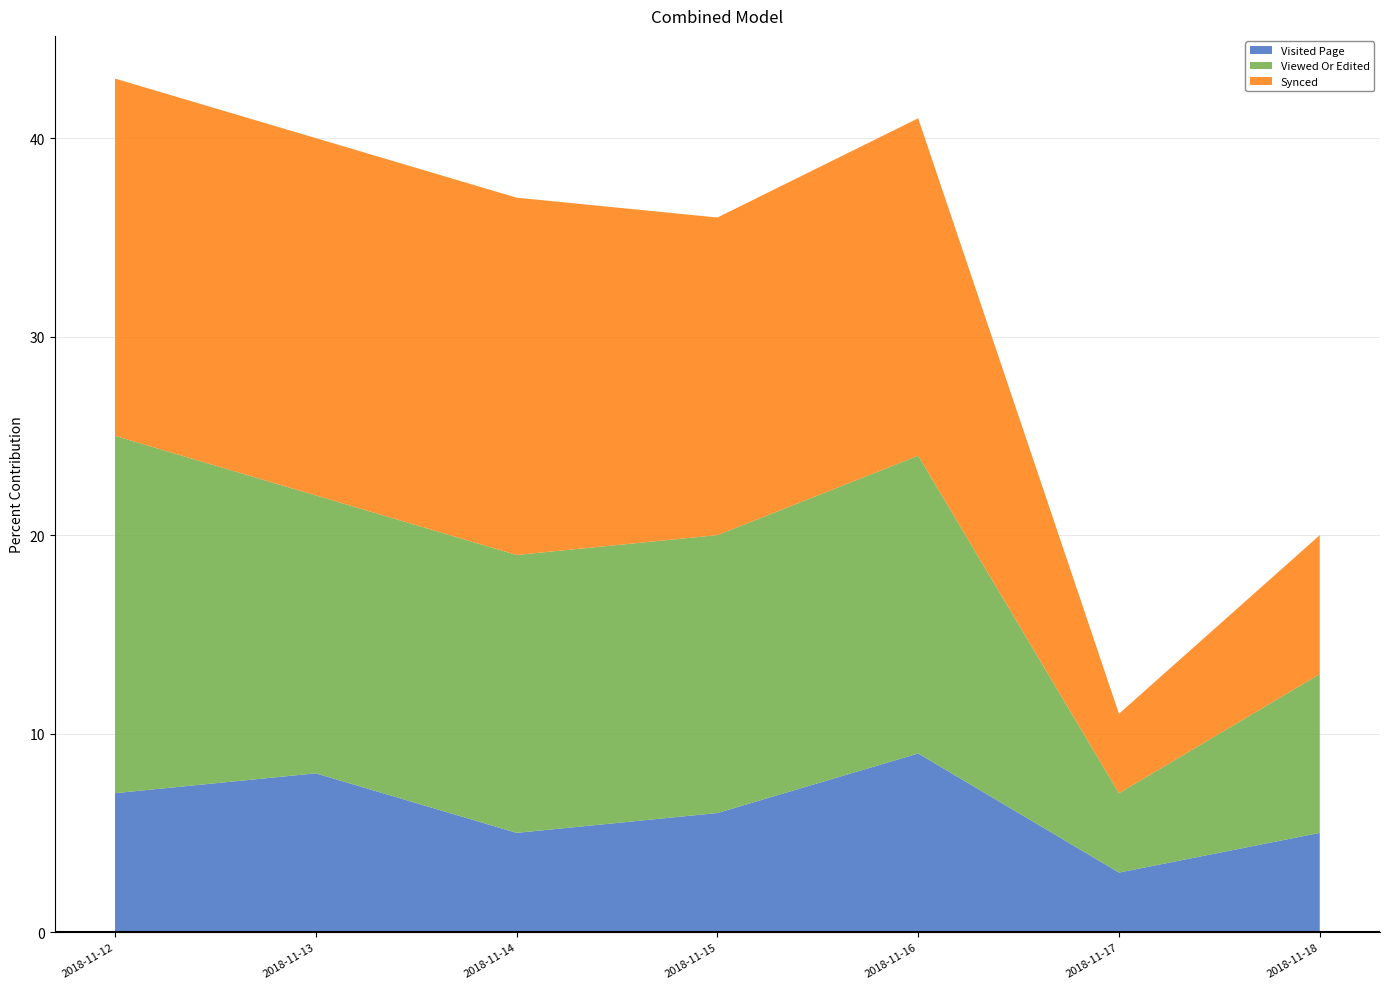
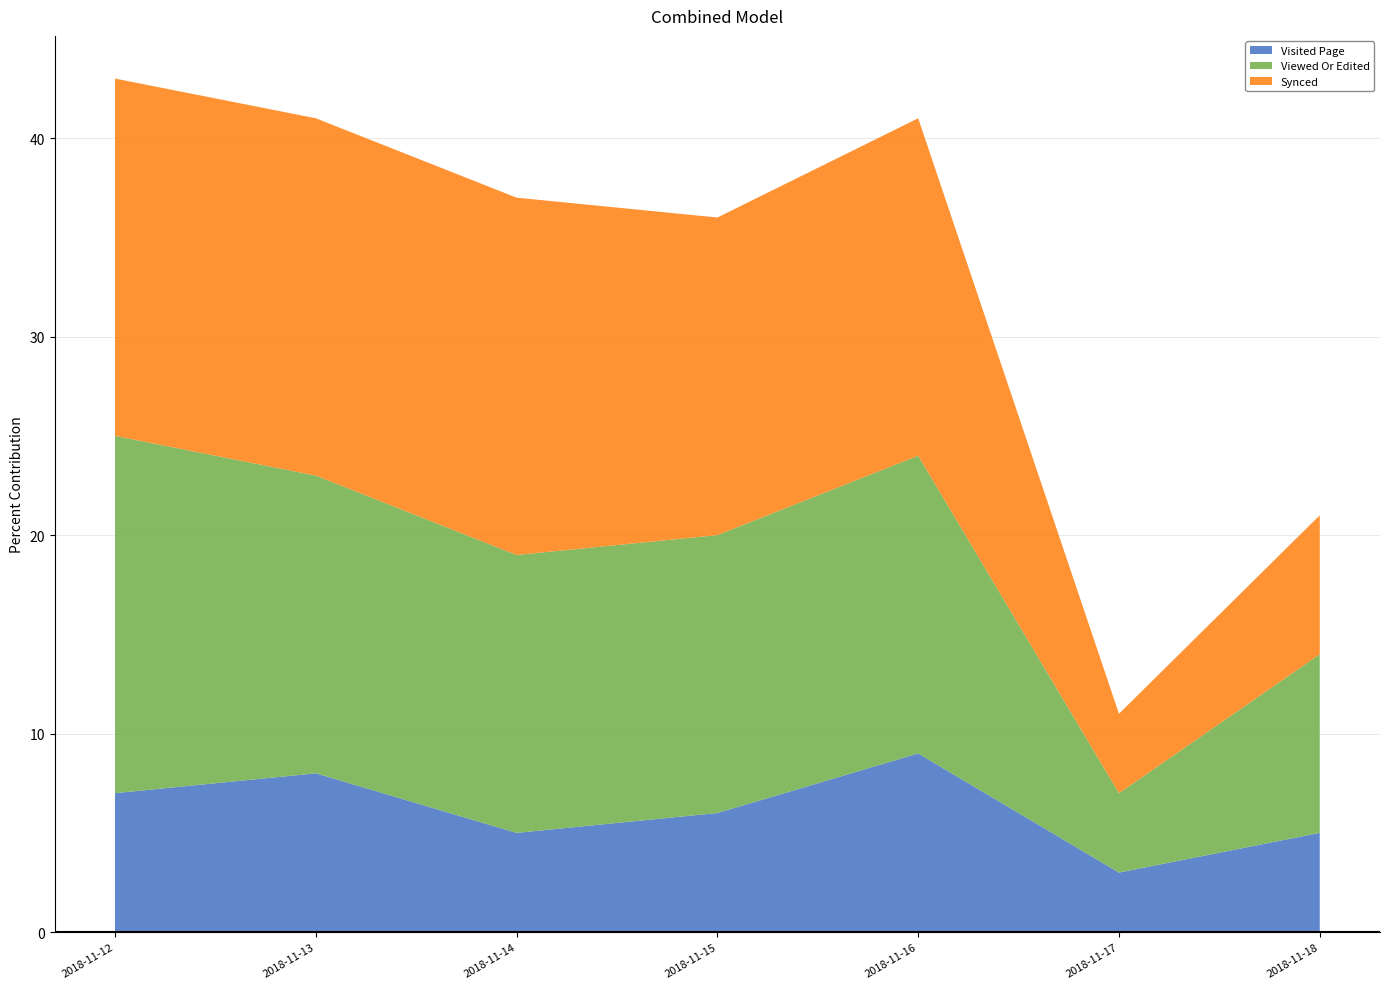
  {
    "Visited Page": {
      "2018-11-12": 7,
      "2018-11-13": 8,
      "2018-11-14": 5,
      "2018-11-15": 6,
      "2018-11-16": 9,
      "2018-11-17": 3,
      "2018-11-18": 5
    },
    "Viewed Or Edited": {
      "2018-11-12": 18,
-     "2018-11-13": 14,
+     "2018-11-13": 15,
      "2018-11-14": 14,
      "2018-11-15": 14,
      "2018-11-16": 15,
      "2018-11-17": 4,
-     "2018-11-18": 8
+     "2018-11-18": 9
    },
    "Synced": {
      "2018-11-12": 18,
      "2018-11-13": 18,
      "2018-11-14": 18,
      "2018-11-15": 16,
      "2018-11-16": 17,
      "2018-11-17": 4,
      "2018-11-18": 7
    }
  }
